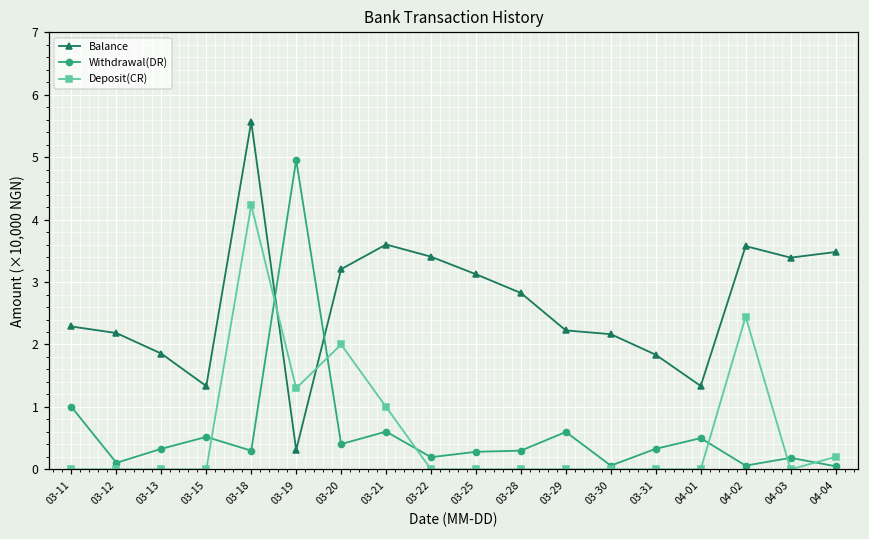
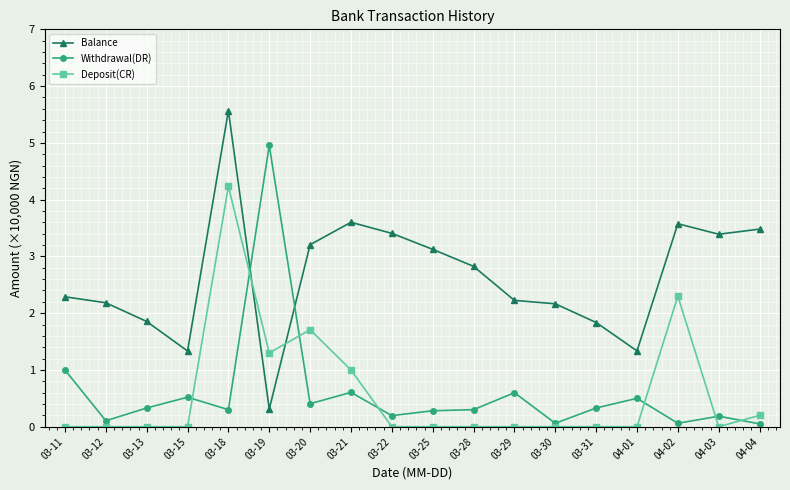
  {
    "Deposit(CR)": {
      "03-11": 0.0,
      "03-12": 0.0,
      "03-13": 0.0,
      "03-15": 0.0,
      "03-18": 4.2,
      "03-19": 1.3,
-     "03-20": 2.0,
+     "03-20": 1.7,
      "03-21": 1.0,
      "03-22": 0.0,
      "03-25": 0.0,
      "03-28": 0.0,
      "03-29": 0.0,
      "03-30": 0.0,
      "03-31": 0.0,
      "04-01": 0.0,
-     "04-02": 2.4,
+     "04-02": 2.3,
      "04-03": 0.0,
      "04-04": 0.2
    }
  }
